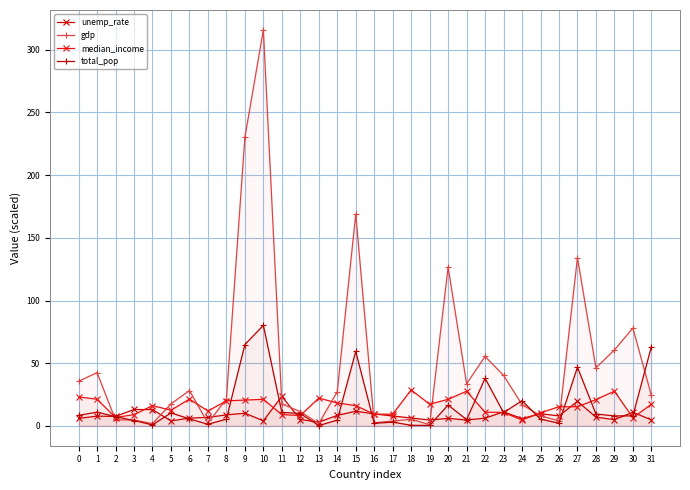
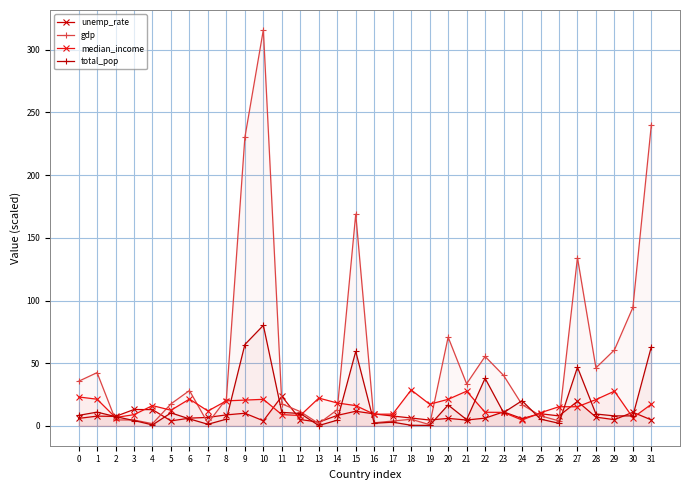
  {
    "gdp": {
      "0": 36,
      "1": 43,
      "5": 18,
      "6": 28,
      "9": 230,
      "10": 316,
      "11": 18,
-     "14": 27,
+     "14": 13,
      "15": 169,
-     "20": 127,
+     "20": 71,
      "21": 34,
      "22": 55,
      "23": 40,
      "24": 17,
      "27": 134,
      "28": 46,
      "29": 61,
-     "30": 78,
-     "31": 24
+     "30": 95,
+     "31": 240
    }
  }
